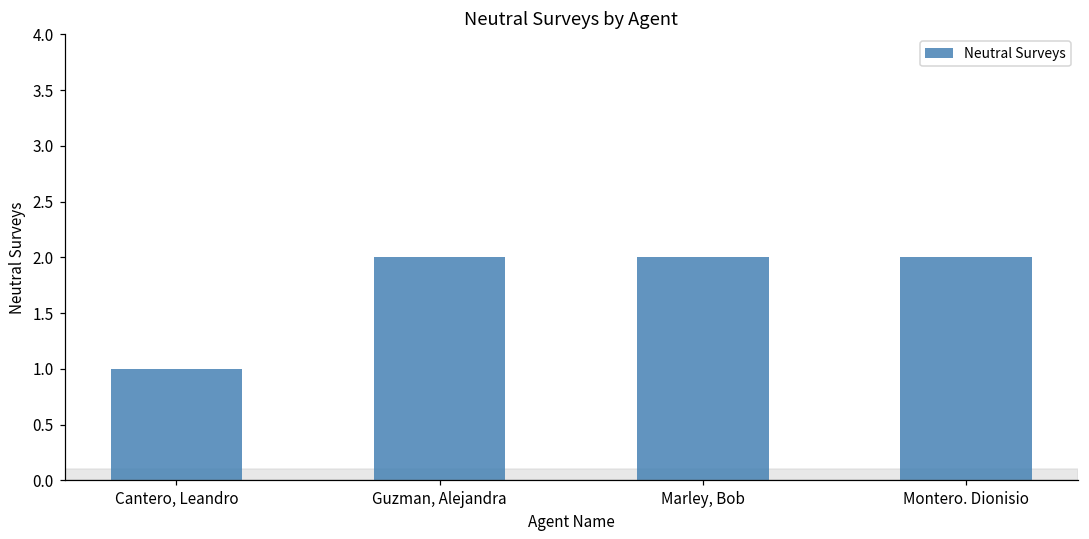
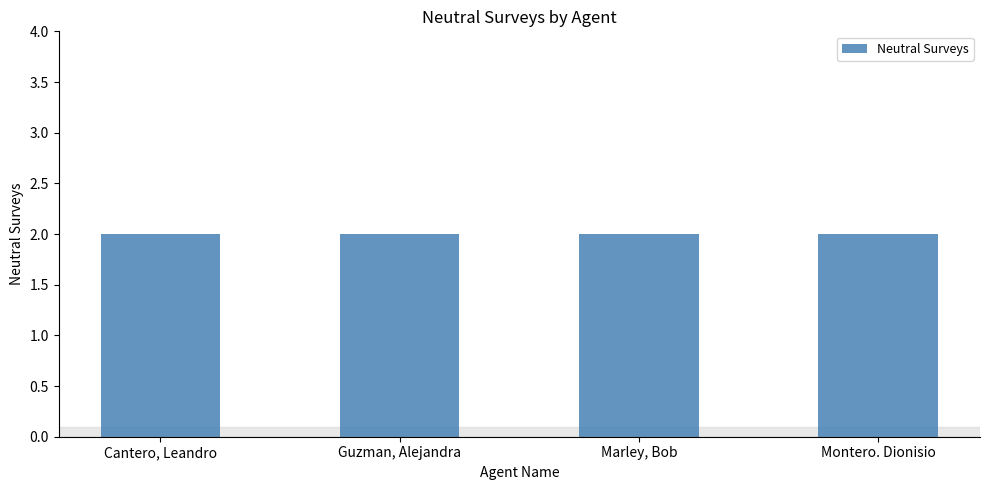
  {
-   "Cantero, Leandro": 1,
+   "Cantero, Leandro": 2,
    "Guzman, Alejandra": 2,
    "Marley, Bob": 2,
    "Montero. Dionisio": 2
  }
